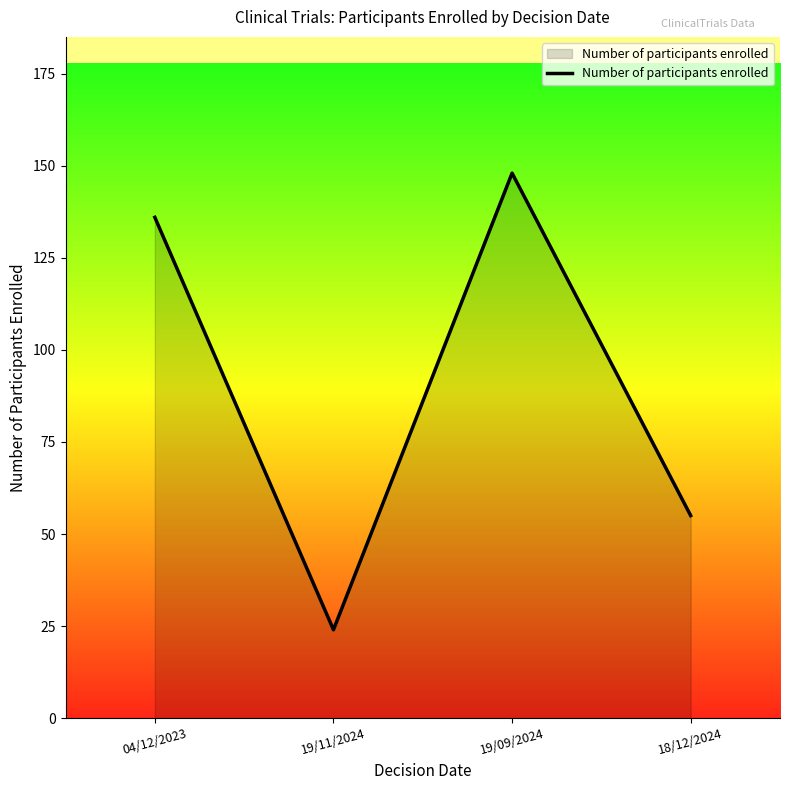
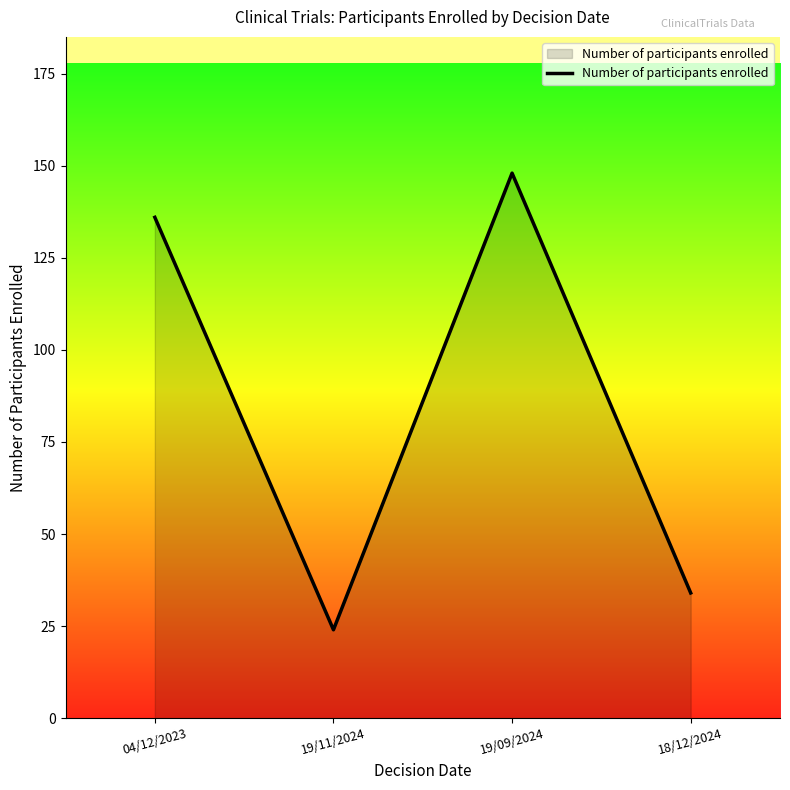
  {
    "04/12/2023": 136,
    "19/11/2024": 24,
    "19/09/2024": 148,
-   "18/12/2024": 55
+   "18/12/2024": 34
  }
